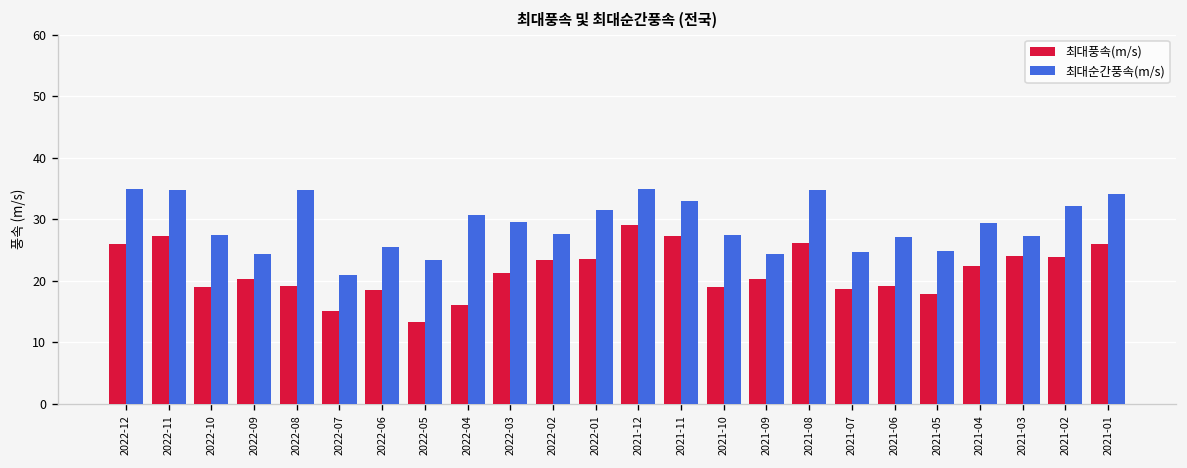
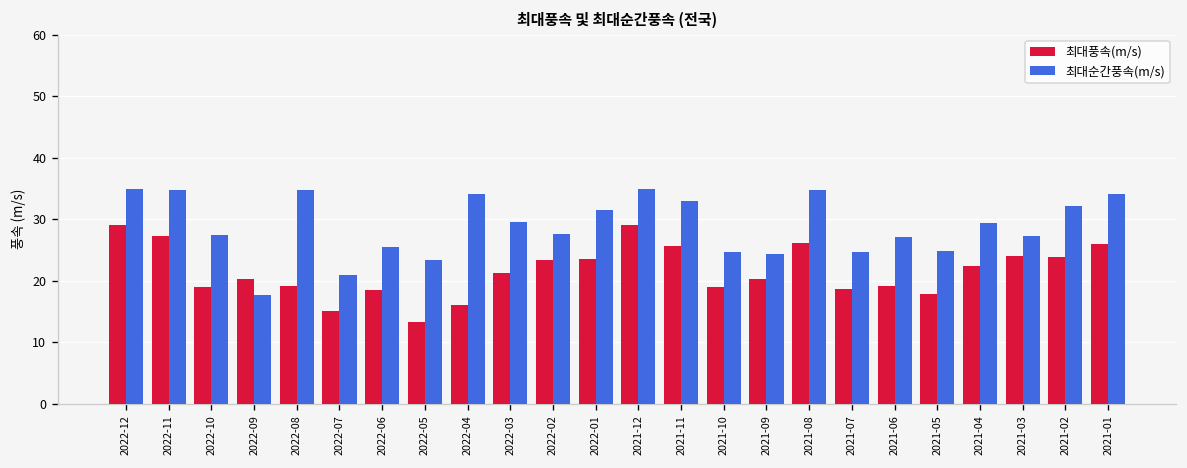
  {
    "최대풍속(m/s)": {
-     "2022-12": 26,
+     "2022-12": 29,
      "2022-11": 27,
      "2022-10": 19,
      "2022-09": 20,
      "2022-08": 19,
      "2022-07": 15,
      "2022-06": 19,
      "2022-05": 13,
      "2022-04": 16,
      "2022-03": 21,
      "2022-02": 23,
      "2022-01": 24,
      "2021-12": 29,
-     "2021-11": 27,
+     "2021-11": 26,
      "2021-10": 19,
      "2021-09": 20,
      "2021-08": 26,
      "2021-07": 19,
      "2021-06": 19,
      "2021-05": 18,
      "2021-04": 22,
      "2021-03": 24,
      "2021-02": 24,
      "2021-01": 26
    },
    "최대순간풍속(m/s)": {
      "2022-12": 35,
      "2022-11": 35,
      "2022-10": 27,
-     "2022-09": 24,
+     "2022-09": 18,
      "2022-08": 35,
      "2022-07": 21,
      "2022-06": 25,
      "2022-05": 23,
-     "2022-04": 31,
+     "2022-04": 34,
      "2022-03": 30,
      "2022-02": 28,
      "2022-01": 32,
      "2021-12": 35,
      "2021-11": 33,
-     "2021-10": 27,
+     "2021-10": 25,
      "2021-09": 24,
      "2021-08": 35,
      "2021-07": 25,
      "2021-06": 27,
      "2021-05": 25,
      "2021-04": 29,
      "2021-03": 27,
      "2021-02": 32,
      "2021-01": 34
    }
  }
